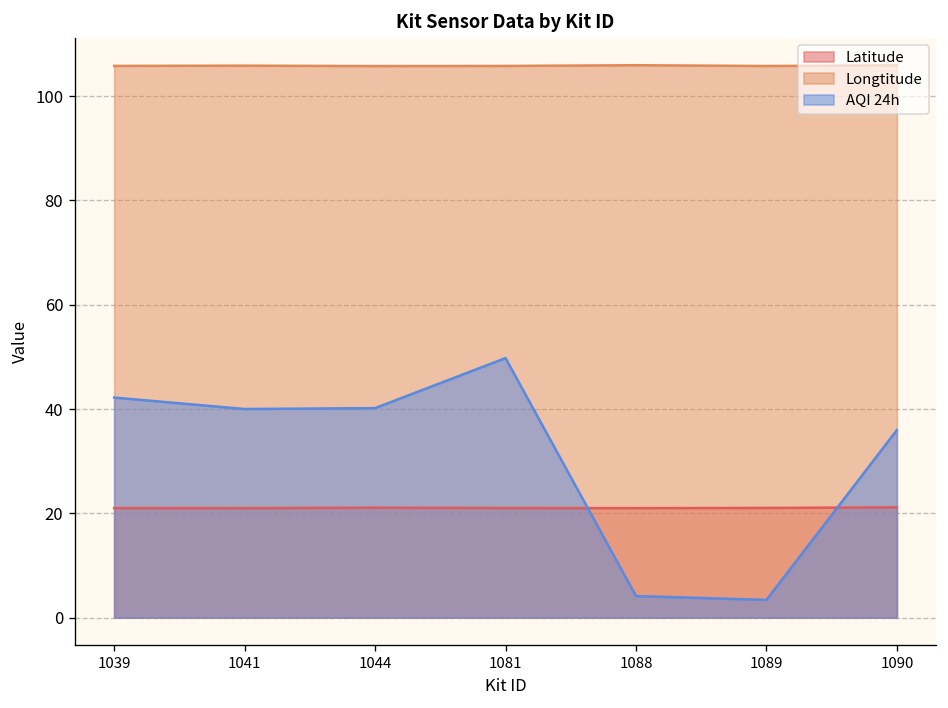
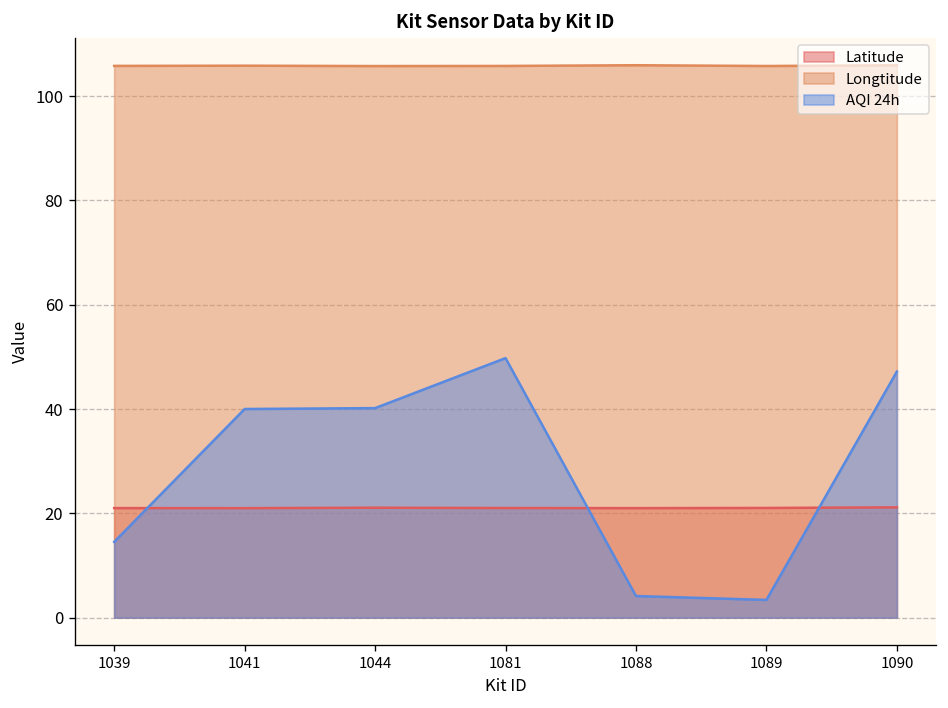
  {
    "AQI 24h": {
-     "1039": 42,
+     "1039": 15,
      "1041": 40,
      "1044": 40,
      "1081": 50,
      "1088": 4,
      "1089": 3,
-     "1090": 36
+     "1090": 47
    }
  }
